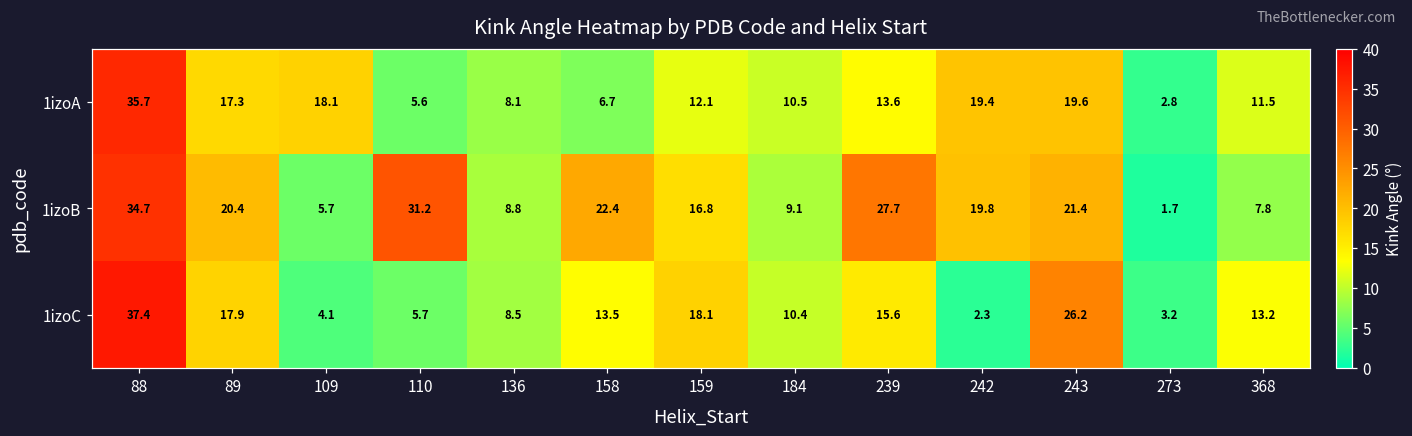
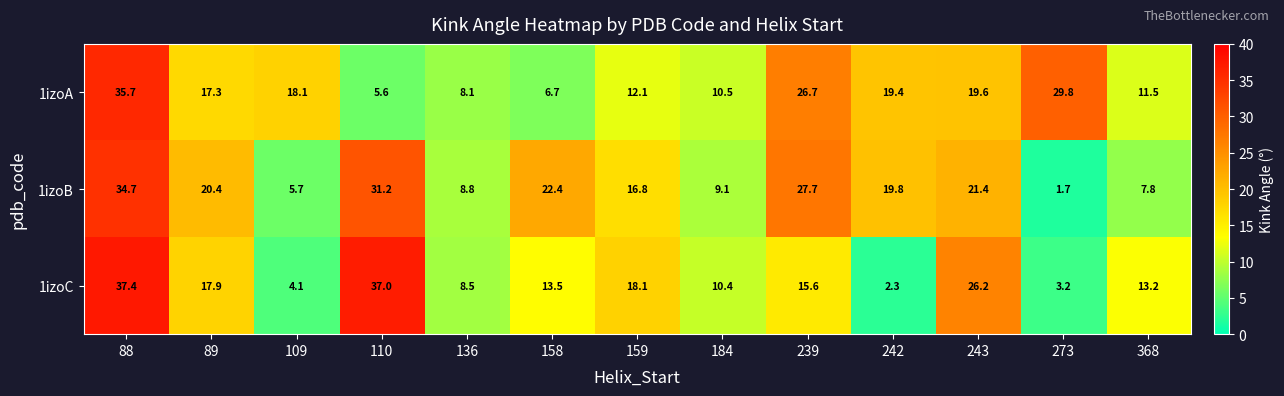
  {
    "1izoA": {
      "88": 35.7,
      "89": 17.3,
      "109": 18.1,
      "110": 5.6,
      "136": 8.1,
      "158": 6.7,
      "159": 12.1,
      "184": 10.5,
-     "239": 13.6,
+     "239": 26.7,
      "242": 19.4,
      "243": 19.6,
-     "273": 2.8,
+     "273": 29.8,
      "368": 11.5
    },
    "1izoB": {
      "88": 34.7,
      "89": 20.4,
      "109": 5.7,
      "110": 31.2,
      "136": 8.8,
      "158": 22.4,
      "159": 16.8,
      "184": 9.1,
      "239": 27.7,
      "242": 19.8,
      "243": 21.4,
      "273": 1.7,
      "368": 7.8
    },
    "1izoC": {
      "88": 37.4,
      "89": 17.9,
      "109": 4.1,
-     "110": 5.7,
+     "110": 37.0,
      "136": 8.5,
      "158": 13.5,
      "159": 18.1,
      "184": 10.4,
      "239": 15.6,
      "242": 2.3,
      "243": 26.2,
      "273": 3.2,
      "368": 13.2
    }
  }
